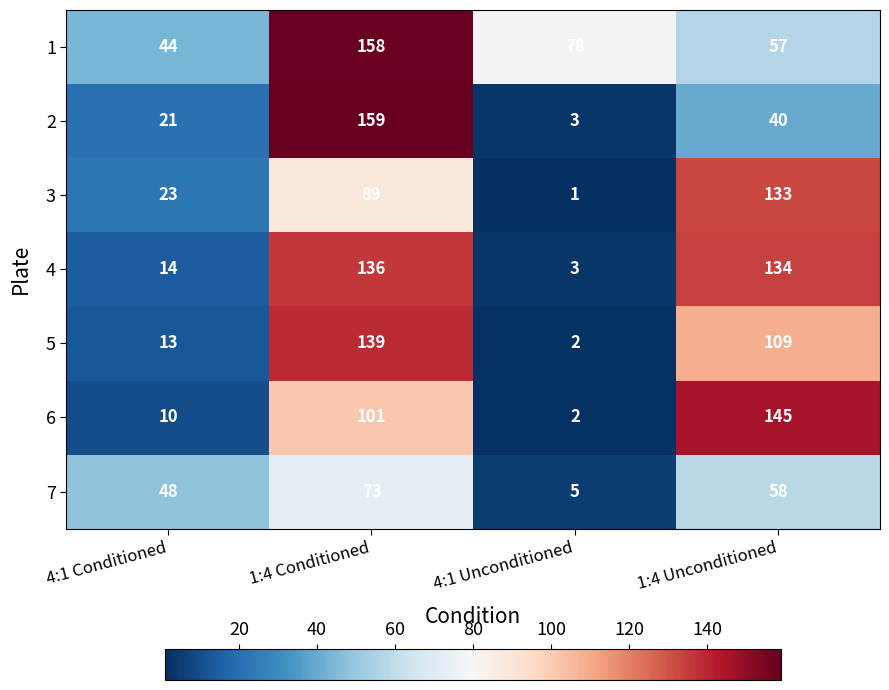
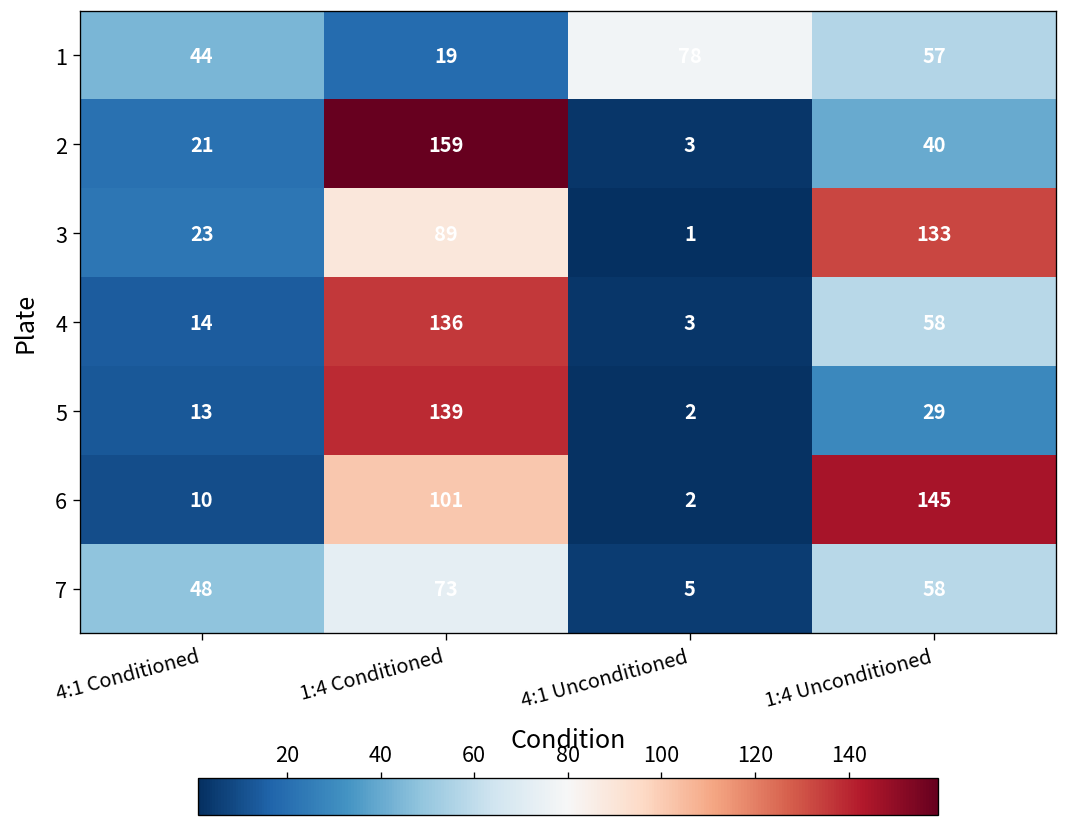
  {
    "1": {
      "4:1 Conditioned": 44,
-     "1:4 Conditioned": 158,
+     "1:4 Conditioned": 19,
      "1:4 Unconditioned": 57
    },
    "2": {
      "4:1 Conditioned": 21,
      "1:4 Conditioned": 159,
      "4:1 Unconditioned": 3,
      "1:4 Unconditioned": 40
    },
    "3": {
      "4:1 Conditioned": 23,
      "4:1 Unconditioned": 1,
      "1:4 Unconditioned": 133
    },
    "4": {
      "4:1 Conditioned": 14,
      "1:4 Conditioned": 136,
      "4:1 Unconditioned": 3,
-     "1:4 Unconditioned": 134
+     "1:4 Unconditioned": 58
    },
    "5": {
      "4:1 Conditioned": 13,
      "1:4 Conditioned": 139,
      "4:1 Unconditioned": 2,
-     "1:4 Unconditioned": 109
+     "1:4 Unconditioned": 29
    },
    "6": {
      "4:1 Conditioned": 10,
      "1:4 Conditioned": 101,
      "4:1 Unconditioned": 2,
      "1:4 Unconditioned": 145
    },
    "7": {
      "4:1 Conditioned": 48,
      "4:1 Unconditioned": 5,
      "1:4 Unconditioned": 58
    }
  }
